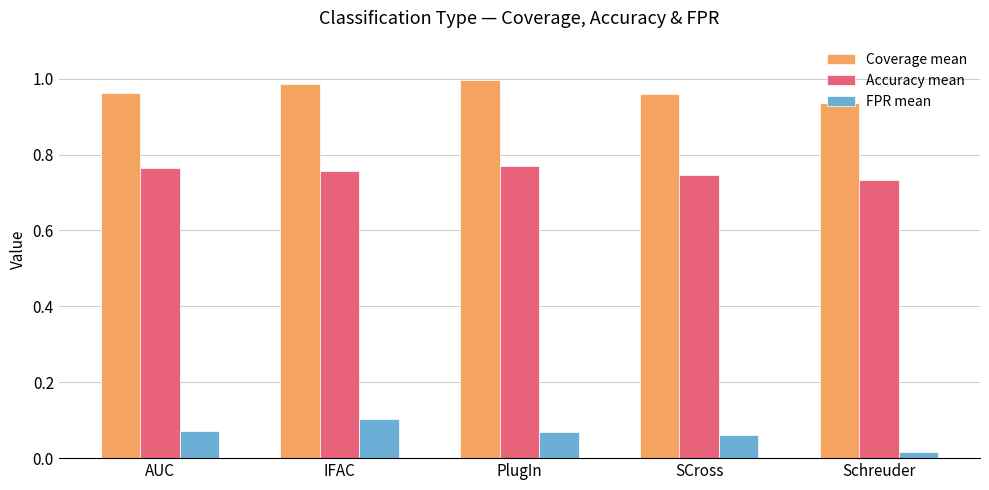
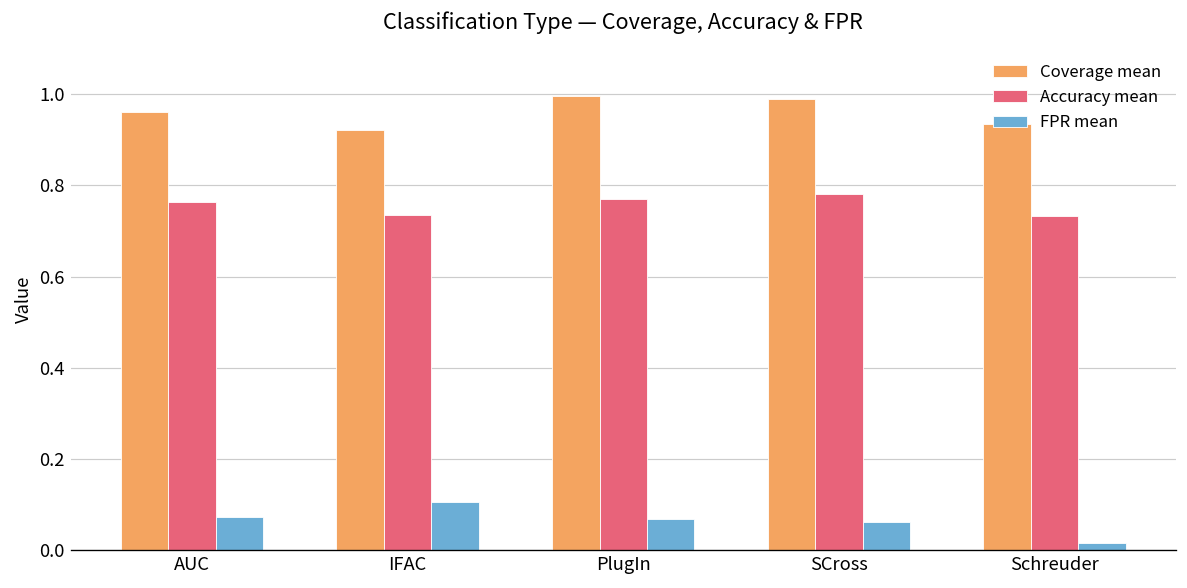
  {
    "Coverage mean": {
      "AUC": 0.96,
-     "IFAC": 0.99,
+     "IFAC": 0.92,
      "PlugIn": 1.00,
-     "SCross": 0.96,
+     "SCross": 0.99,
      "Schreuder": 0.93
    },
    "Accuracy mean": {
      "AUC": 0.76,
-     "IFAC": 0.76,
+     "IFAC": 0.73,
      "PlugIn": 0.77,
-     "SCross": 0.75,
+     "SCross": 0.78,
      "Schreuder": 0.73
    },
    "FPR mean": {
      "AUC": 0.07,
      "IFAC": 0.10,
      "PlugIn": 0.07,
      "SCross": 0.06,
      "Schreuder": 0.02
    }
  }
